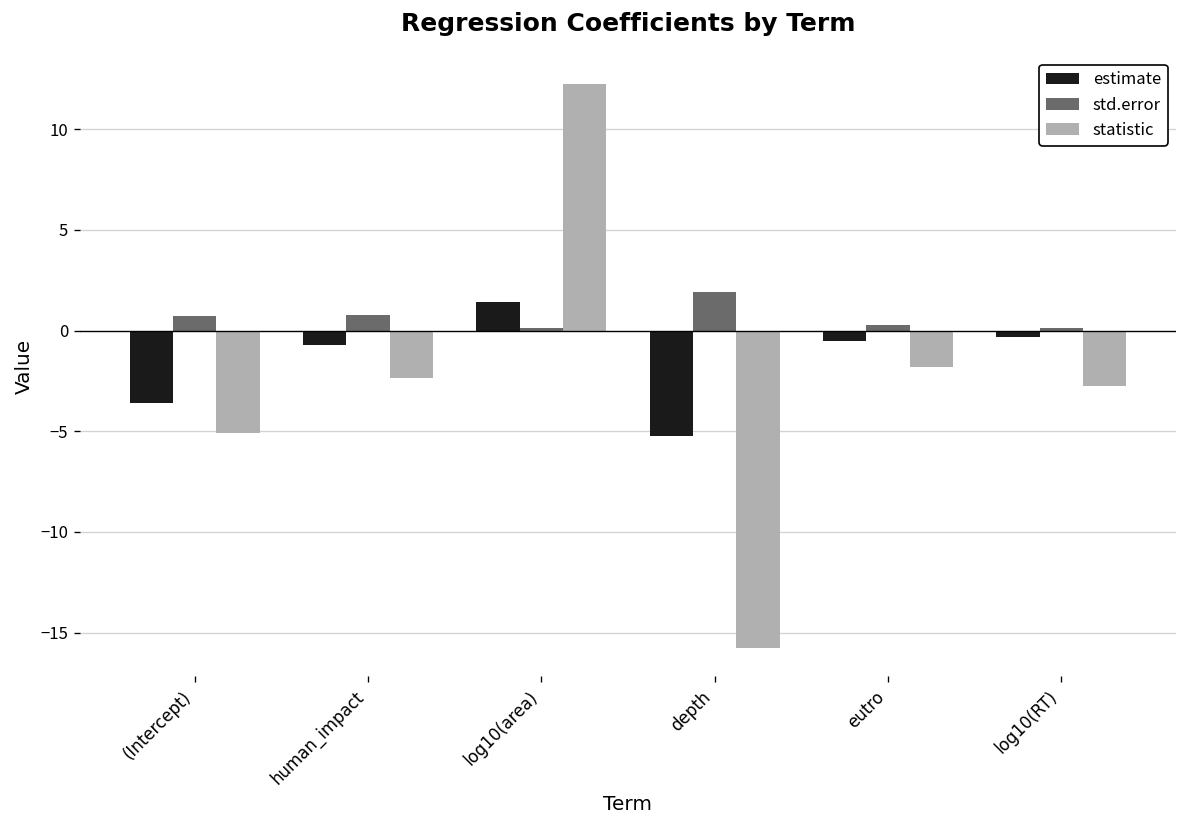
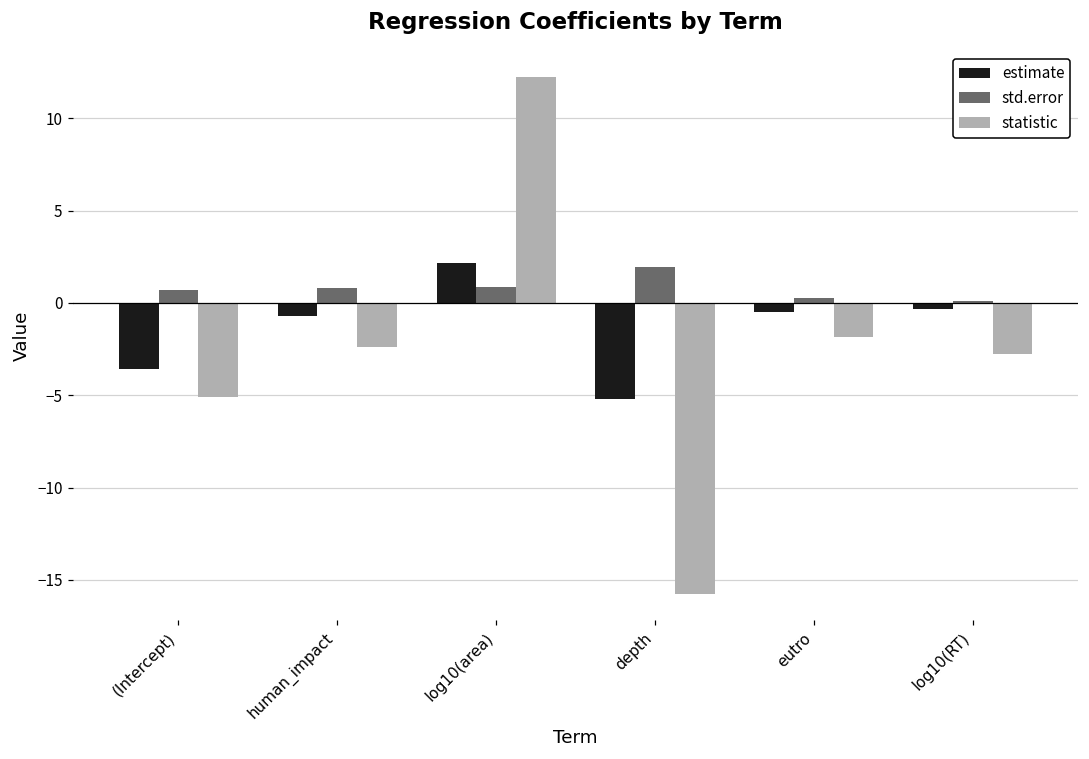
  {
    "estimate": {
      "(Intercept)": -3.6,
      "human_impact": -0.7,
-     "log10(area)": 1.4,
+     "log10(area)": 2.1,
      "depth": -5.2,
      "eutro": -0.5,
      "log10(RT)": -0.3
    },
    "std.error": {
      "(Intercept)": 0.7,
      "human_impact": 0.8,
-     "log10(area)": 0.1,
+     "log10(area)": 0.9,
      "depth": 1.9,
      "eutro": 0.3
    },
    "statistic": {
      "(Intercept)": -5.1,
      "human_impact": -2.4,
      "log10(area)": 12.2,
      "depth": -15.8,
      "eutro": -1.8,
      "log10(RT)": -2.7
    }
  }
